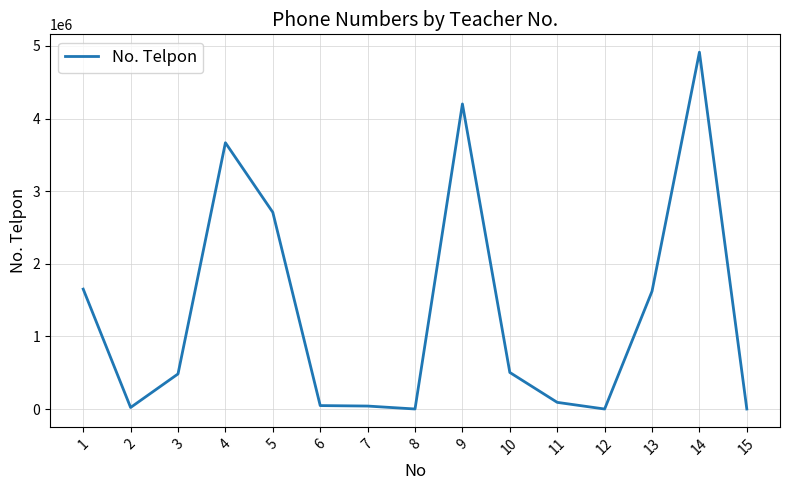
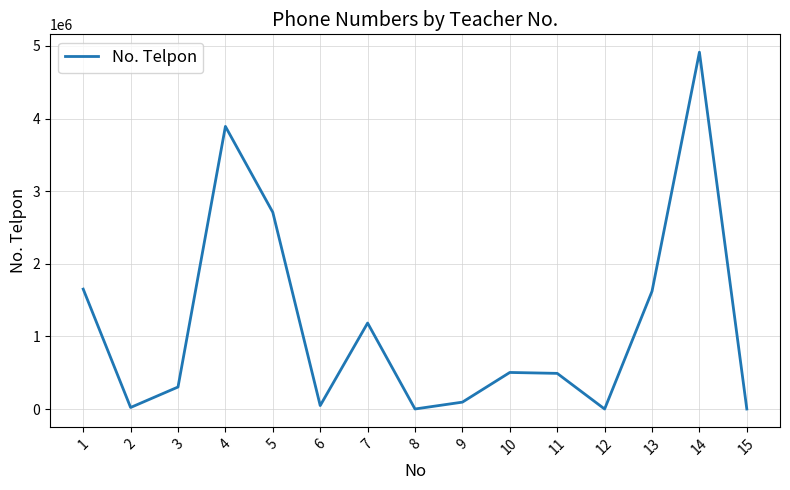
  {
    "1": 1700000,
    "2": 0,
-   "3": 500000,
-   "4": 3700000,
+   "3": 300000,
+   "4": 3900000,
    "5": 2700000,
    "6": 0,
-   "7": 0,
+   "7": 1200000,
    "8": 0,
-   "9": 4200000,
+   "9": 100000,
    "10": 500000,
-   "11": 100000,
+   "11": 500000,
    "12": 0,
    "13": 1600000,
    "14": 4900000,
    "15": 0
  }
